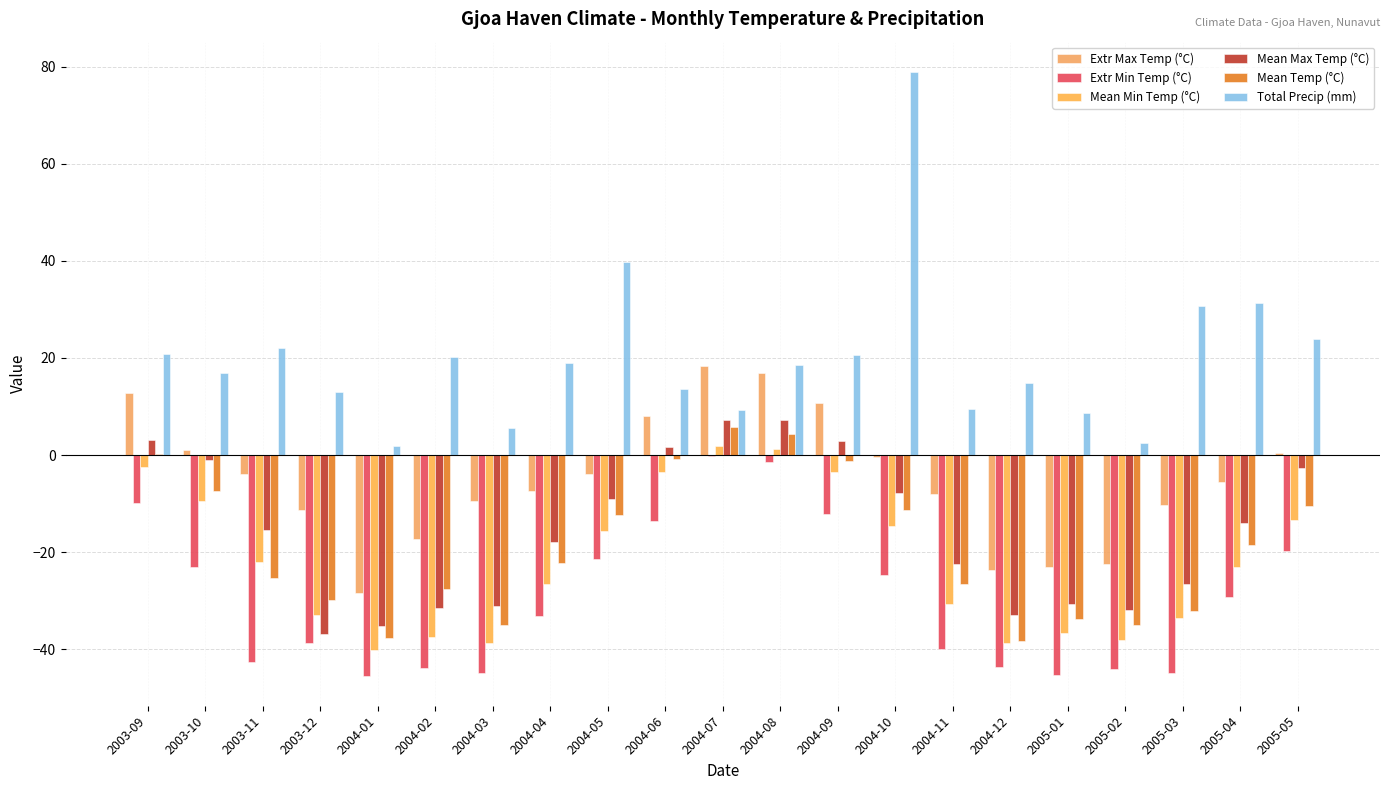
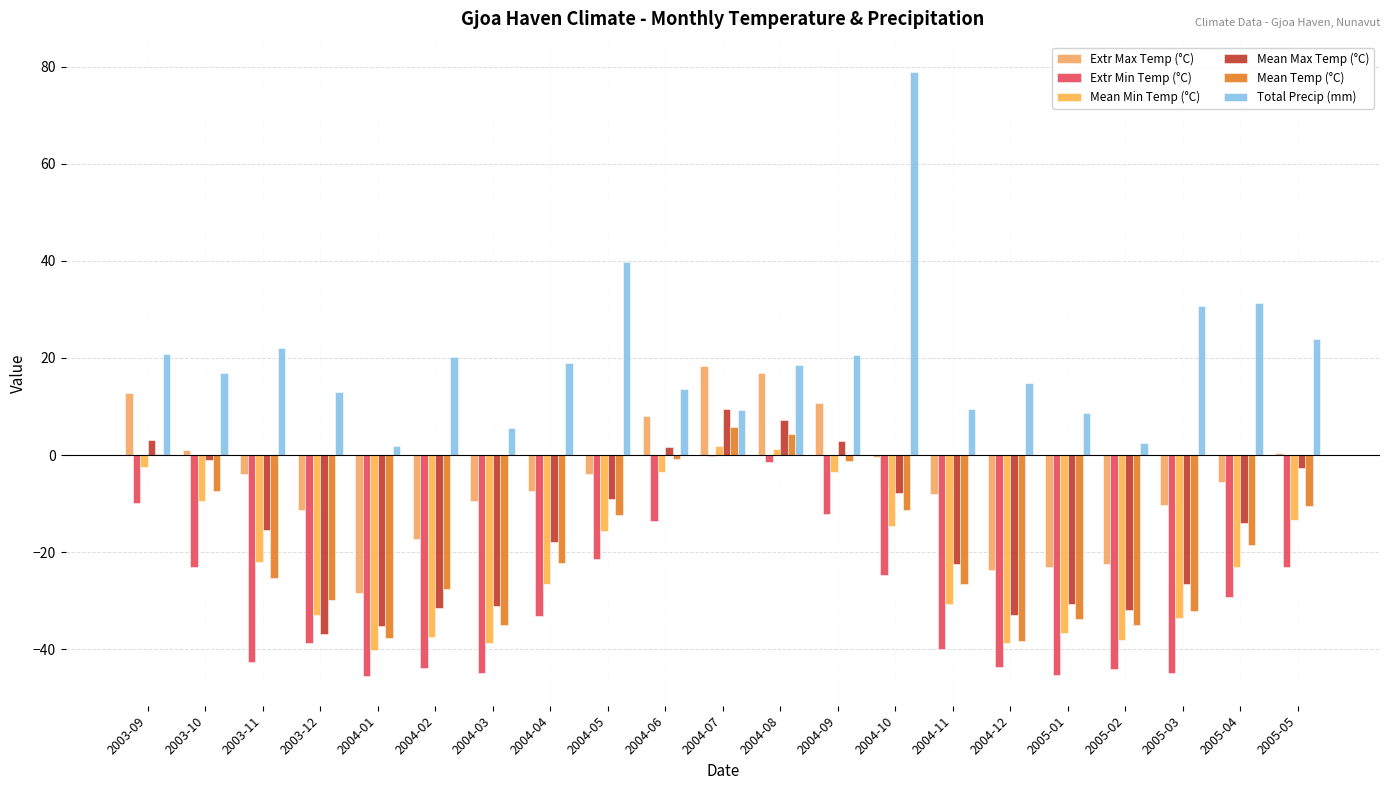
  {
    "Extr Min Temp (°C)": {
      "2003-09": -10,
      "2003-10": -23,
      "2003-11": -43,
      "2003-12": -39,
      "2004-01": -45,
      "2004-02": -44,
      "2004-03": -45,
      "2004-04": -33,
      "2004-05": -22,
      "2004-06": -14,
      "2004-08": -2,
      "2004-09": -12,
      "2004-10": -25,
      "2004-11": -40,
      "2004-12": -44,
      "2005-01": -45,
      "2005-02": -44,
      "2005-03": -45,
      "2005-04": -29,
-     "2005-05": -20
+     "2005-05": -23
    },
    "Mean Max Temp (°C)": {
      "2003-09": 3,
      "2003-10": -1,
      "2003-11": -16,
      "2003-12": -37,
      "2004-01": -35,
      "2004-02": -32,
      "2004-03": -31,
      "2004-04": -18,
      "2004-05": -9,
      "2004-06": 2,
-     "2004-07": 7,
+     "2004-07": 10,
      "2004-08": 7,
      "2004-09": 3,
      "2004-10": -8,
      "2004-11": -22,
      "2004-12": -33,
      "2005-01": -31,
      "2005-02": -32,
      "2005-03": -27,
      "2005-04": -14,
      "2005-05": -3
    },
    "Mean Temp (°C)": {
      "2003-10": -7,
      "2003-11": -25,
      "2003-12": -30,
      "2004-01": -38,
      "2004-02": -28,
      "2004-03": -35,
      "2004-04": -22,
      "2004-05": -12,
      "2004-06": -1,
      "2004-07": 6,
      "2004-08": 4,
      "2004-09": -1,
      "2004-10": -11,
      "2004-11": -27,
      "2004-12": -38,
      "2005-01": -34,
      "2005-02": -35,
      "2005-03": -32,
      "2005-04": -19,
      "2005-05": -10
    },
    "Total Precip (mm)": {
      "2003-09": 21,
      "2003-10": 17,
      "2003-11": 22,
      "2003-12": 13,
      "2004-01": 2,
      "2004-02": 20,
      "2004-03": 6,
      "2004-04": 19,
      "2004-05": 40,
      "2004-06": 14,
      "2004-07": 9,
      "2004-08": 19,
      "2004-09": 21,
      "2004-10": 79,
      "2004-11": 10,
      "2004-12": 15,
      "2005-01": 9,
      "2005-02": 2,
      "2005-03": 31,
      "2005-04": 31,
      "2005-05": 24
    }
  }
